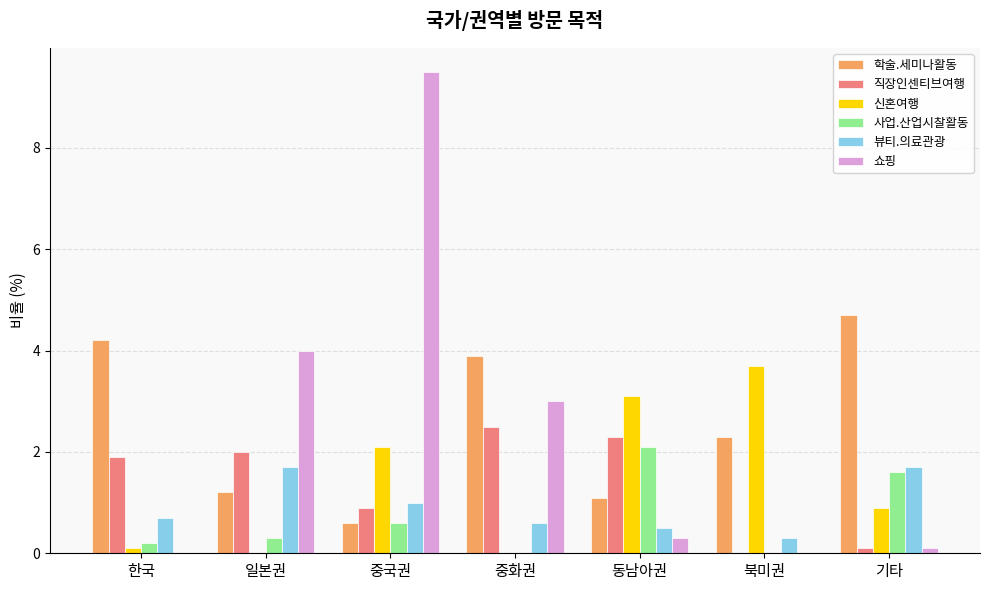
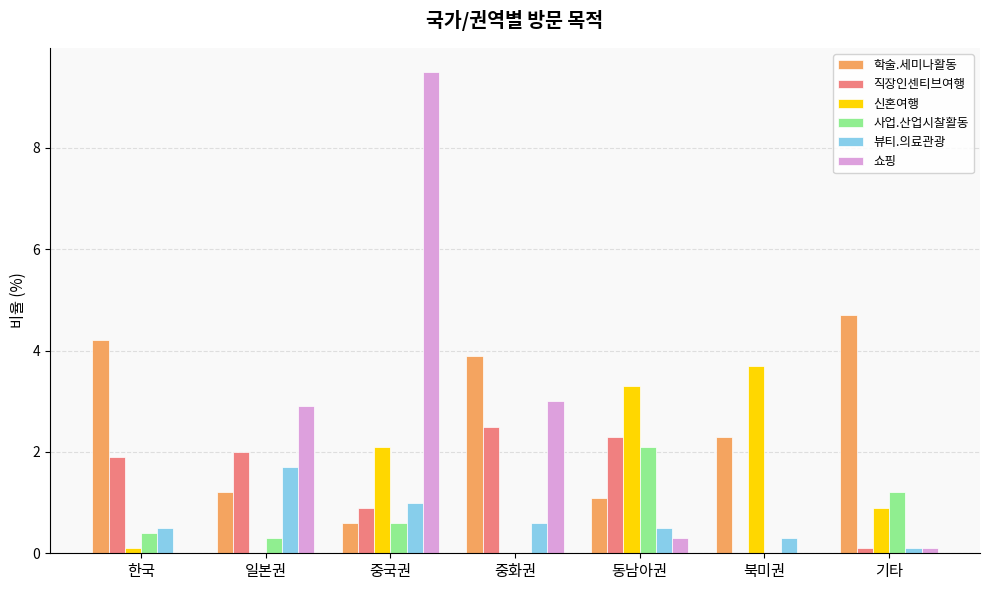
  {
    "신혼여행": {
      "한국": 0.1,
      "일본권": 0.0,
      "중국권": 2.1,
      "중화권": 0.0,
-     "동남아권": 3.1,
+     "동남아권": 3.3,
      "북미권": 3.7,
      "기타": 0.9
    },
    "사업.산업시찰활동": {
-     "한국": 0.2,
+     "한국": 0.4,
      "일본권": 0.3,
      "중국권": 0.6,
      "중화권": 0.0,
      "동남아권": 2.1,
      "북미권": 0.0,
-     "기타": 1.6
+     "기타": 1.2
    },
    "뷰티.의료관광": {
-     "한국": 0.7,
+     "한국": 0.5,
      "일본권": 1.7,
      "중국권": 1.0,
      "중화권": 0.6,
      "동남아권": 0.5,
      "북미권": 0.3,
-     "기타": 1.7
+     "기타": 0.1
    },
    "쇼핑": {
      "한국": 0.0,
-     "일본권": 4.0,
+     "일본권": 2.9,
      "중국권": 9.5,
      "중화권": 3.0,
      "동남아권": 0.3,
      "북미권": 0.0,
      "기타": 0.1
    }
  }
